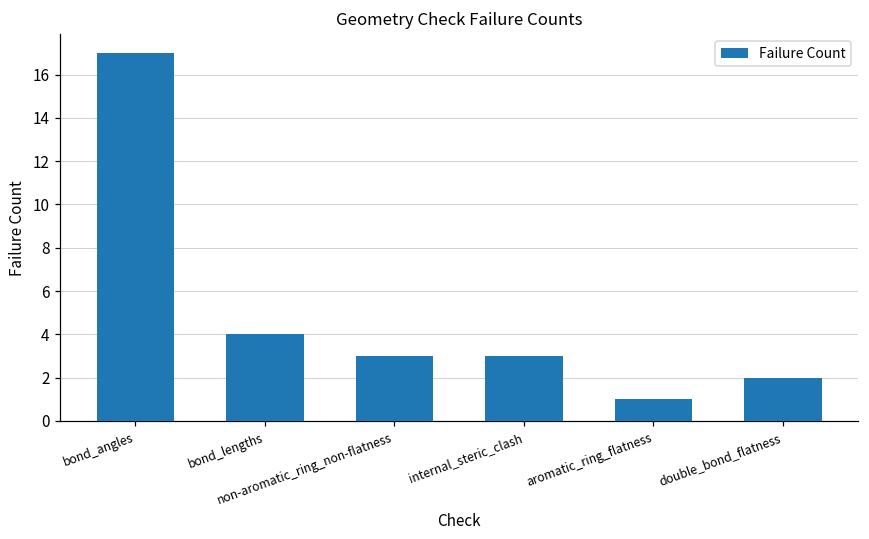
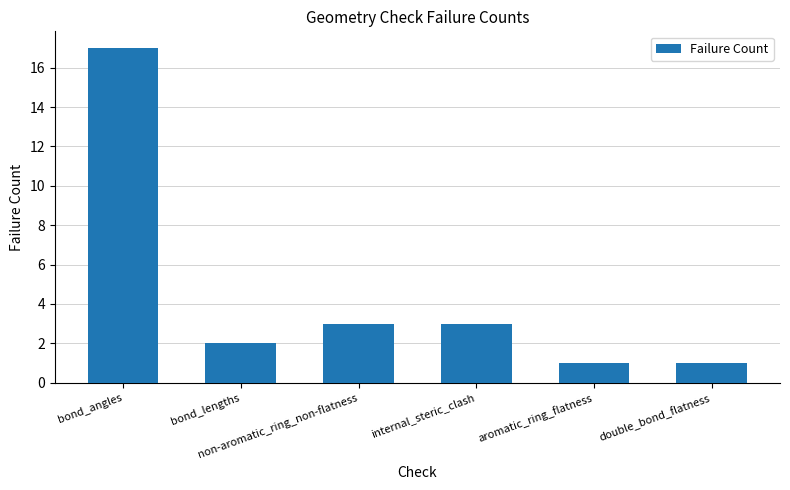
  {
    "bond_angles": 17,
-   "bond_lengths": 4,
+   "bond_lengths": 2,
    "non-aromatic_ring_non-flatness": 3,
    "internal_steric_clash": 3,
    "aromatic_ring_flatness": 1,
-   "double_bond_flatness": 2
+   "double_bond_flatness": 1
  }
